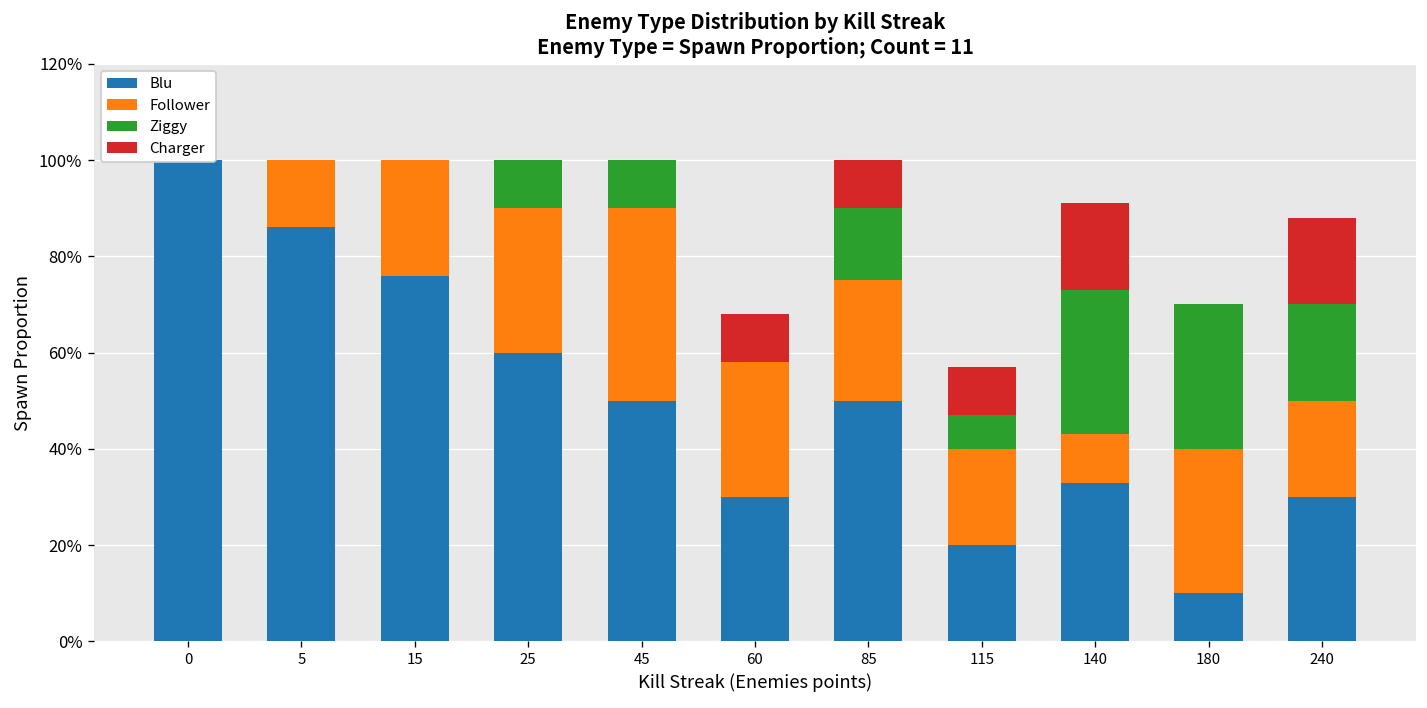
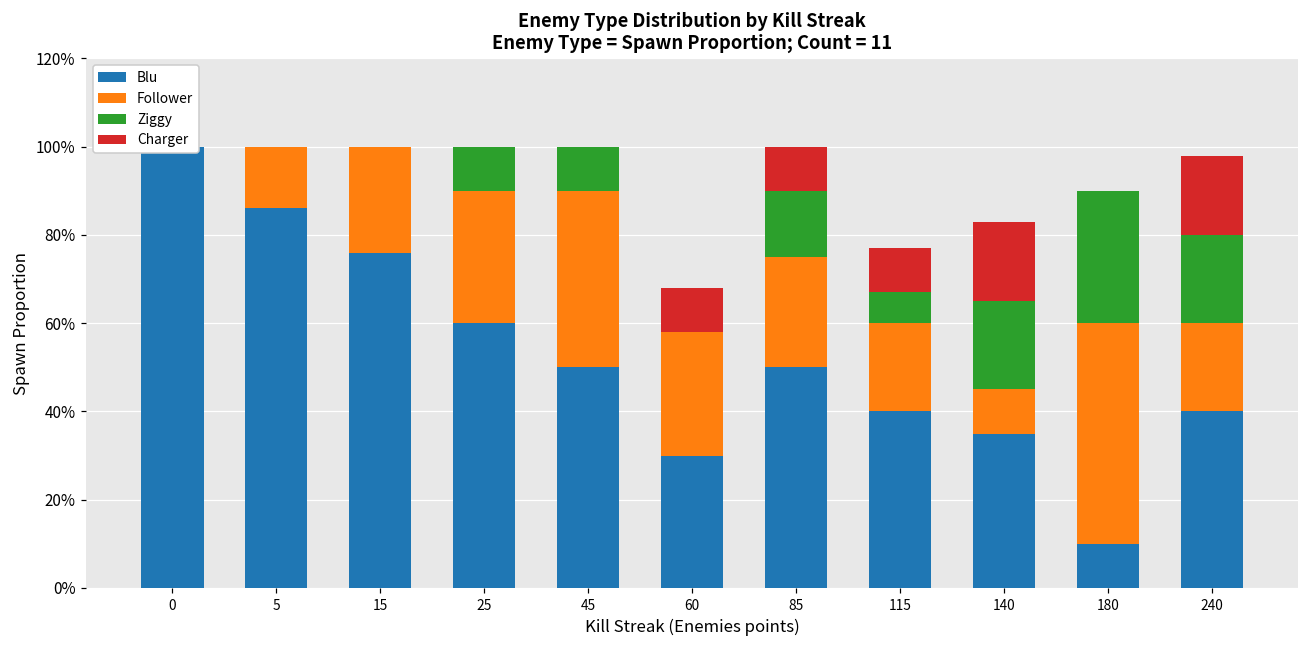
  {
    "Blu": {
      "5": "86%",
      "15": "76%",
      "25": "60%",
      "45": "50%",
      "60": "30%",
      "85": "50%",
-     "115": "20%",
-     "140": "33%",
+     "115": "40%",
+     "140": "35%",
      "180": "10%",
-     "240": "30%"
+     "240": "40%"
    },
    "Follower": {
      "5": "14%",
      "15": "24%",
      "25": "30%",
      "45": "40%",
      "60": "28%",
      "85": "25%",
      "115": "20%",
      "140": "10%",
-     "180": "30%",
+     "180": "50%",
      "240": "20%"
    },
    "Ziggy": {
      "5": "0%",
      "15": "0%",
      "25": "10%",
      "45": "10%",
      "60": "0%",
      "85": "15%",
      "115": "7%",
-     "140": "30%",
+     "140": "20%",
      "180": "30%",
      "240": "20%"
    },
    "Charger": {
      "5": "0%",
      "15": "0%",
      "25": "0%",
      "45": "0%",
      "60": "10%",
      "85": "10%",
      "115": "10%",
      "140": "18%",
      "180": "0%",
      "240": "18%"
    }
  }
